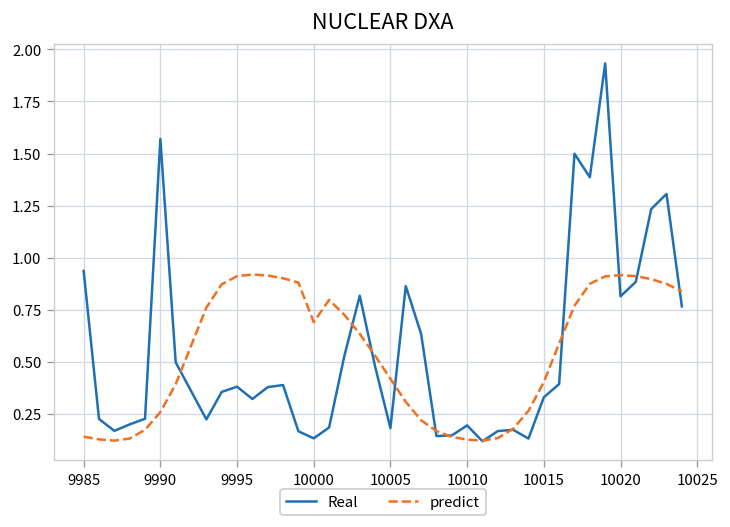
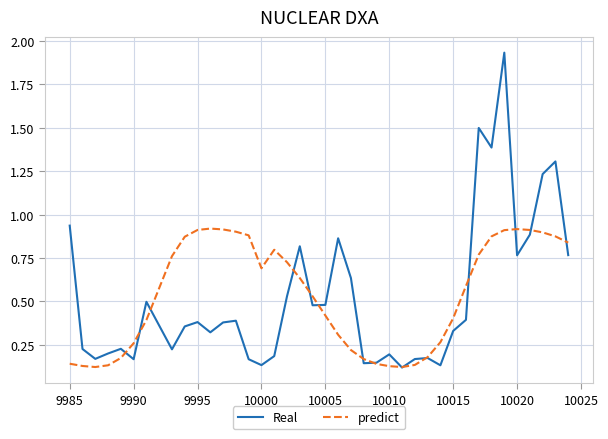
  {
    "Real": {
      "9985": 0.94,
-     "9990": 1.57,
+     "9990": 0.17,
      "9995": 0.38,
      "10000": 0.13,
-     "10005": 0.18,
+     "10005": 0.48,
      "10010": 0.19,
      "10015": 0.33,
-     "10020": 0.81
+     "10020": 0.77
    },
    "predict": {
      "9985": 0.14,
      "9990": 0.26,
      "9995": 0.91,
      "10000": 0.69,
      "10005": 0.42,
      "10010": 0.13,
      "10015": 0.40,
      "10020": 0.92
    }
  }
